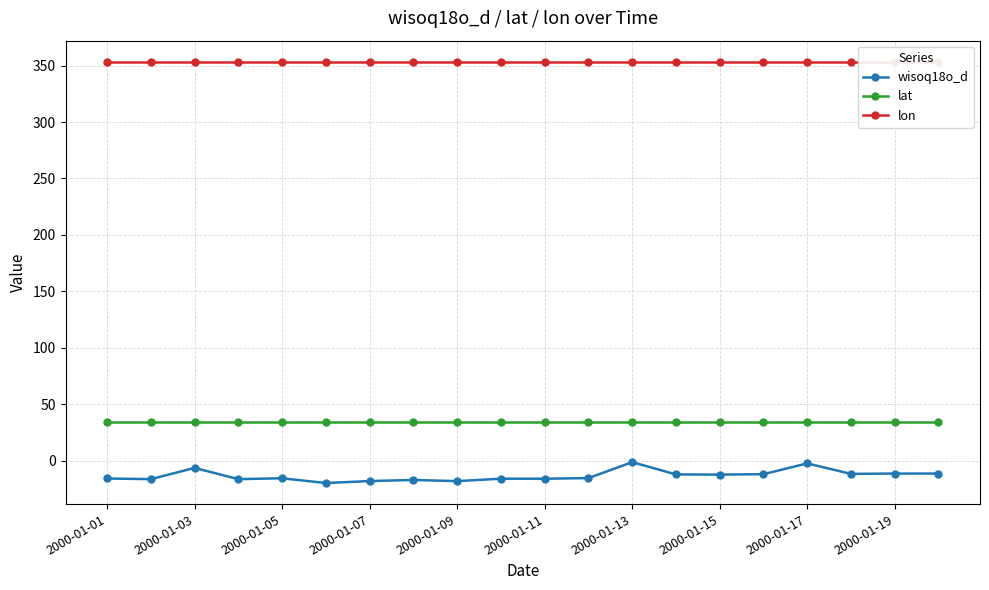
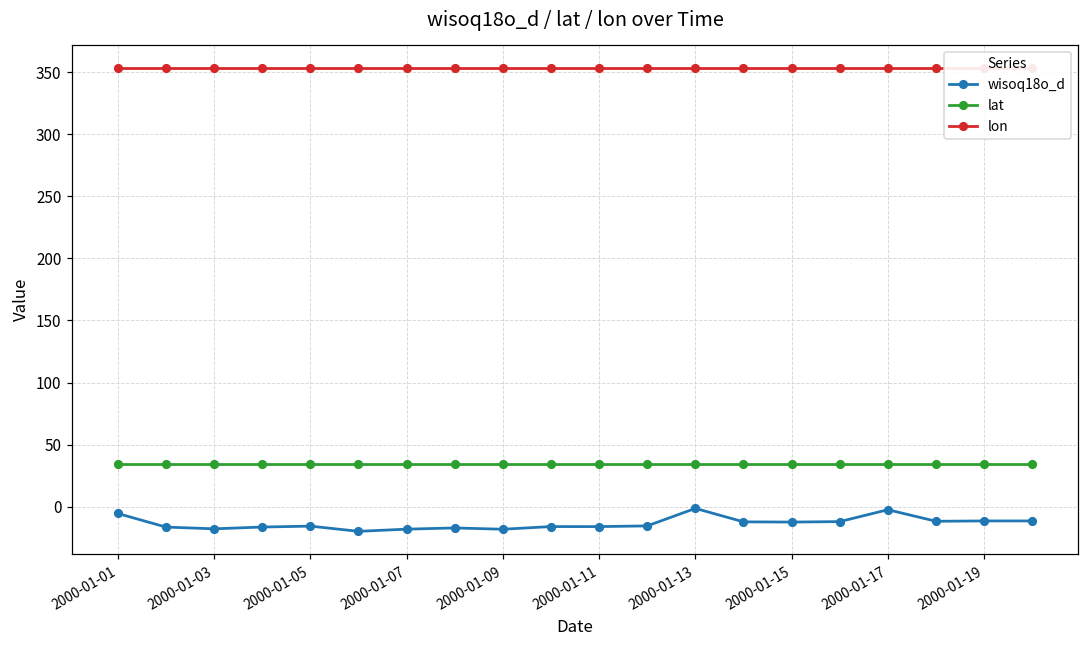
  {
    "wisoq18o_d": {
-     "2000-01-01": -16,
-     "2000-01-03": -7,
+     "2000-01-01": -6,
+     "2000-01-03": -18,
      "2000-01-05": -16,
      "2000-01-07": -18,
      "2000-01-09": -18,
      "2000-01-11": -16,
      "2000-01-13": -1,
      "2000-01-15": -12,
      "2000-01-17": -2,
      "2000-01-19": -12
    },
    "lat": {
      "2000-01-01": 34,
      "2000-01-03": 34,
      "2000-01-05": 34,
      "2000-01-07": 34,
      "2000-01-09": 34,
      "2000-01-11": 34,
      "2000-01-13": 34,
      "2000-01-15": 34,
      "2000-01-17": 34,
      "2000-01-19": 34
    },
    "lon": {
      "2000-01-01": 353,
      "2000-01-03": 353,
      "2000-01-05": 353,
      "2000-01-07": 353,
      "2000-01-09": 353,
      "2000-01-11": 353,
      "2000-01-13": 353,
      "2000-01-15": 353,
      "2000-01-17": 353
    }
  }
